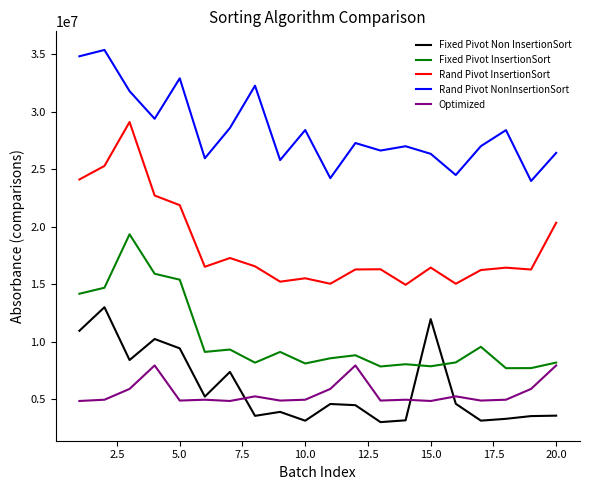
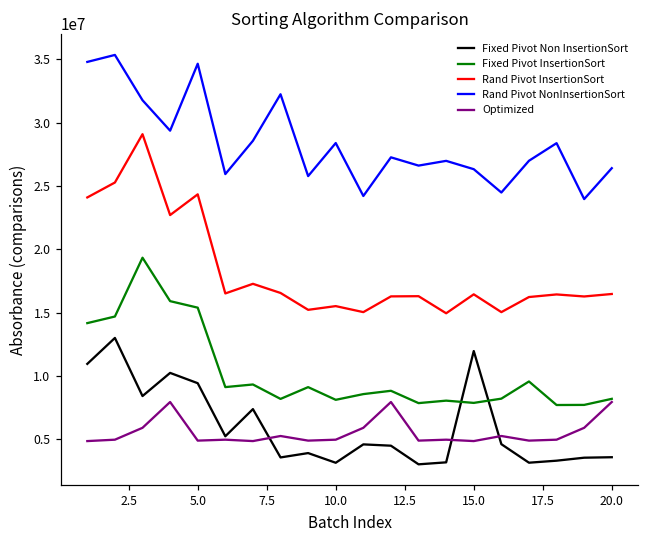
  {
    "Fixed Pivot Non InsertionSort": {
      "5.0": 9400000,
      "10.0": 3100000,
      "15.0": 12000000,
      "20.0": 3600000
    },
    "Fixed Pivot InsertionSort": {
      "5.0": 15400000,
      "10.0": 8100000,
      "15.0": 7900000,
      "20.0": 8200000
    },
    "Rand Pivot InsertionSort": {
-     "5.0": 21900000,
+     "5.0": 24300000,
      "10.0": 15500000,
      "15.0": 16400000,
-     "20.0": 20300000
+     "20.0": 16500000
    },
    "Rand Pivot NonInsertionSort": {
-     "5.0": 32900000,
+     "5.0": 34700000,
      "10.0": 28400000,
      "15.0": 26300000,
      "20.0": 26400000
    },
    "Optimized": {
      "5.0": 4900000,
      "10.0": 5000000,
      "15.0": 4900000,
      "20.0": 7900000
    }
  }
